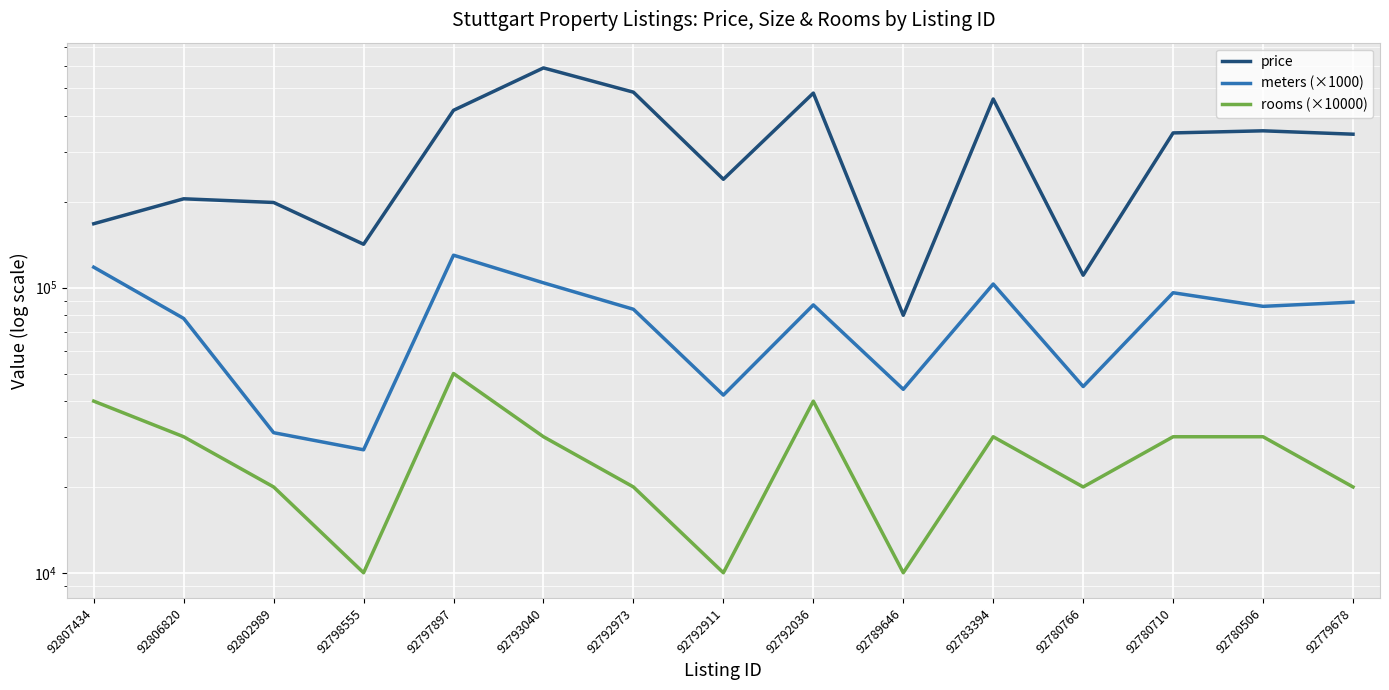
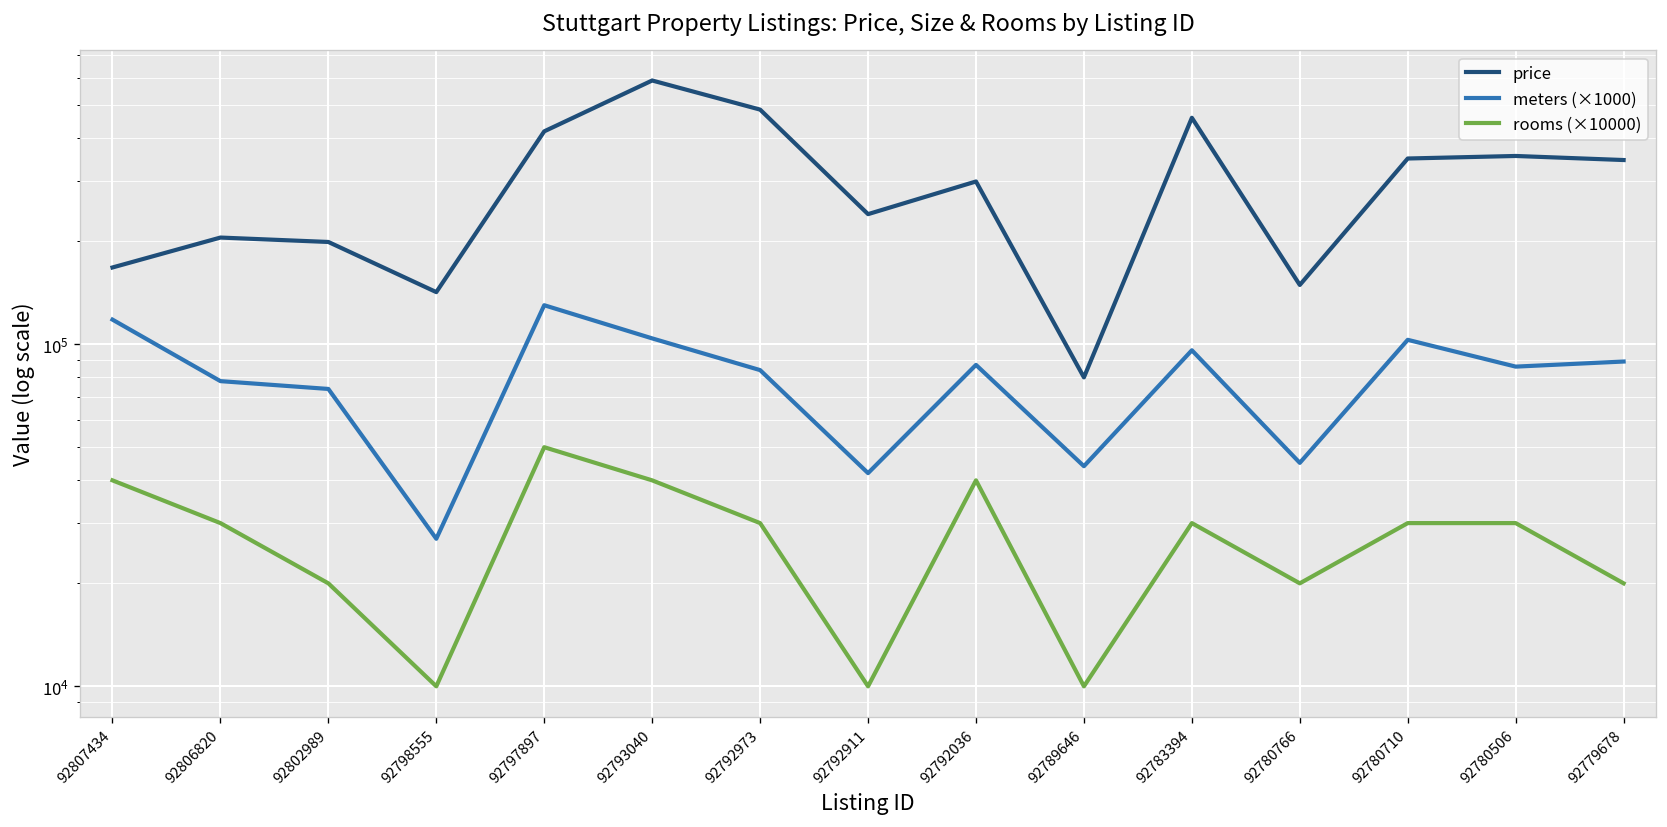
  {
    "price": {
      "92807434": 170000,
      "92806820": 210000,
      "92802989": 200000,
      "92798555": 140000,
      "92797897": 420000,
      "92793040": 590000,
      "92792973": 490000,
      "92792911": 240000,
-     "92792036": 480000,
+     "92792036": 300000,
      "92789646": 80000,
      "92783394": 460000,
-     "92780766": 111000,
+     "92780766": 150000,
      "92780710": 350000,
      "92780506": 360000,
      "92779678": 350000
    },
    "meters (×1000)": {
      "92807434": 118000,
      "92806820": 78000,
-     "92802989": 31000,
+     "92802989": 74000,
      "92798555": 27000,
      "92797897": 130000,
      "92793040": 104000,
      "92792973": 84000,
      "92792911": 42000,
      "92792036": 87000,
      "92789646": 44000,
-     "92783394": 103000,
+     "92783394": 96000,
      "92780766": 45000,
-     "92780710": 96000,
+     "92780710": 103000,
      "92780506": 86000,
      "92779678": 89000
    },
    "rooms (×10000)": {
      "92807434": 40000,
      "92806820": 30000,
      "92802989": 20000,
      "92798555": 10000,
      "92797897": 50000,
-     "92793040": 30000,
-     "92792973": 20000,
+     "92793040": 40000,
+     "92792973": 30000,
      "92792911": 10000,
      "92792036": 40000,
      "92789646": 10000,
      "92783394": 30000,
      "92780766": 20000,
      "92780710": 30000,
      "92780506": 30000,
      "92779678": 20000
    }
  }
